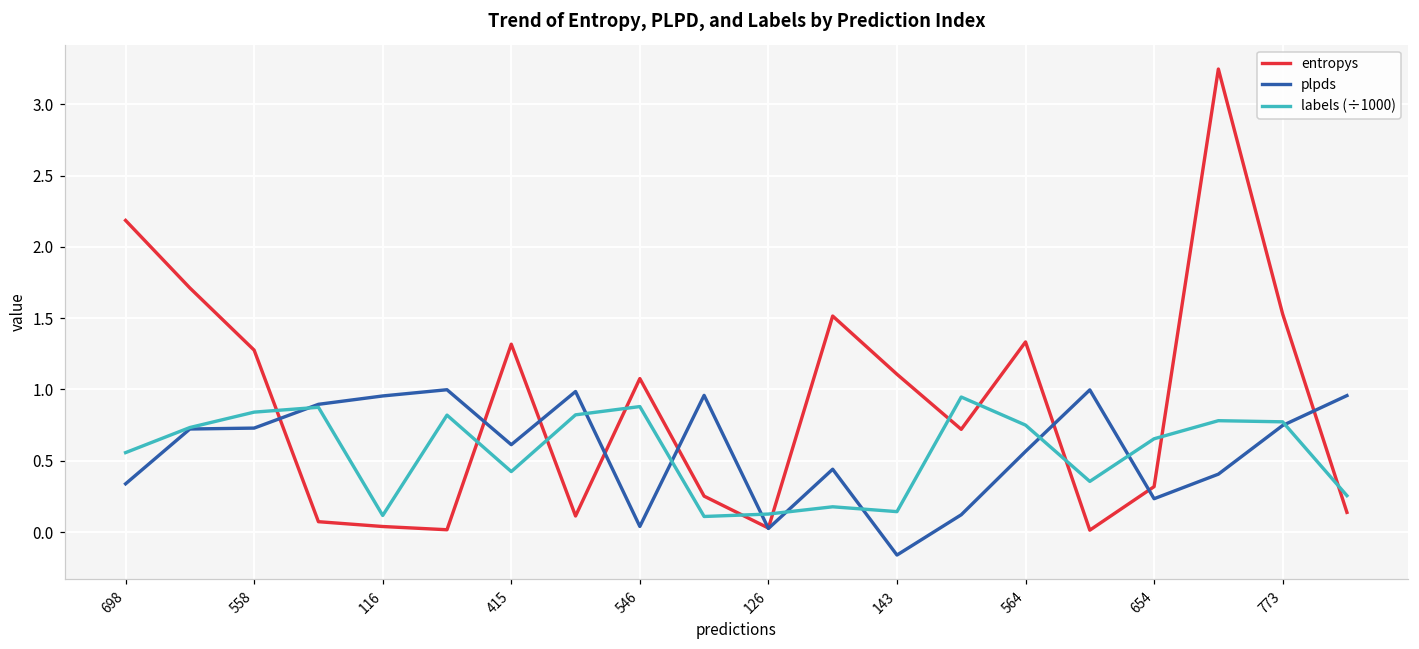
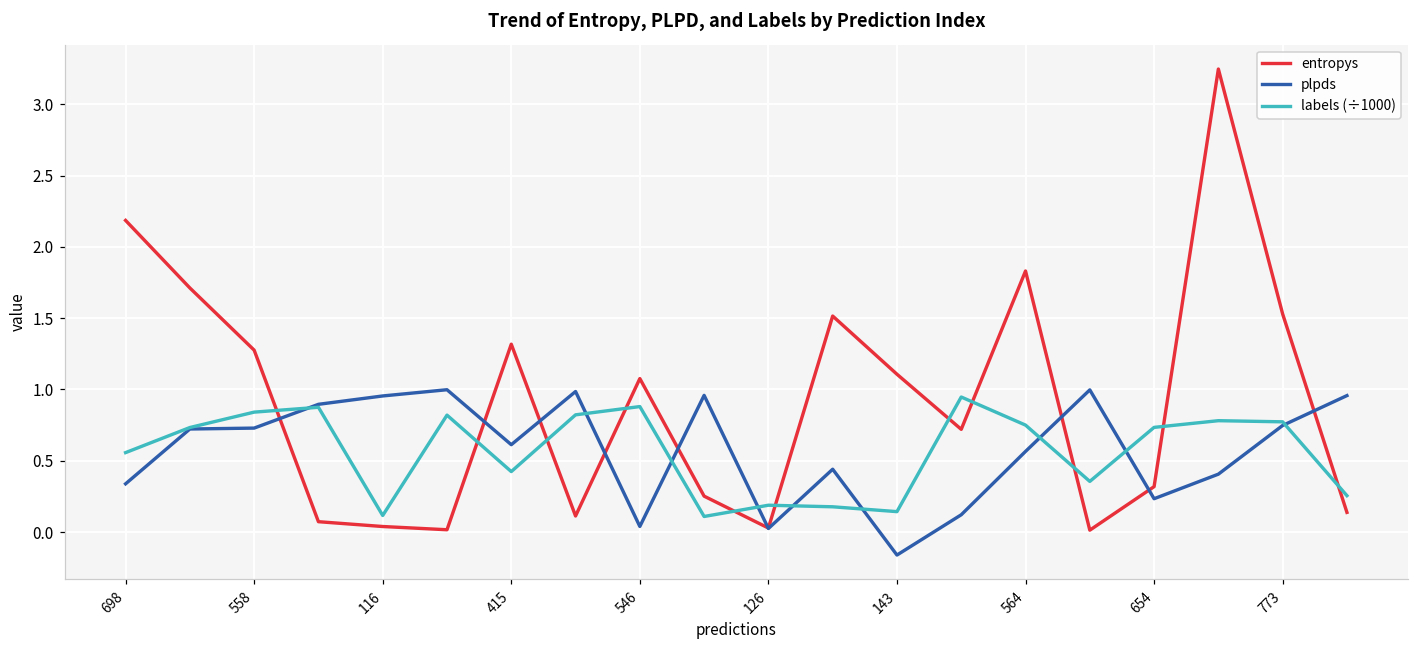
  {
    "entropys": {
      "698": 2.19,
      "558": 1.28,
      "116": 0.04,
      "415": 1.32,
      "546": 1.08,
      "143": 1.11,
-     "564": 1.33,
+     "564": 1.83,
      "654": 0.32,
      "773": 1.53
    },
    "plpds": {
      "698": 0.34,
      "558": 0.73,
      "116": 0.95,
      "415": 0.61,
      "546": 0.04,
      "143": -0.16,
      "564": 0.57,
      "654": 0.23,
      "773": 0.75
    },
    "labels (÷1000)": {
      "698": 0.56,
      "558": 0.84,
      "116": 0.12,
      "415": 0.42,
      "546": 0.88,
-     "126": 0.13,
+     "126": 0.19,
      "143": 0.14,
      "564": 0.75,
-     "654": 0.65,
+     "654": 0.73,
      "773": 0.77
    }
  }
